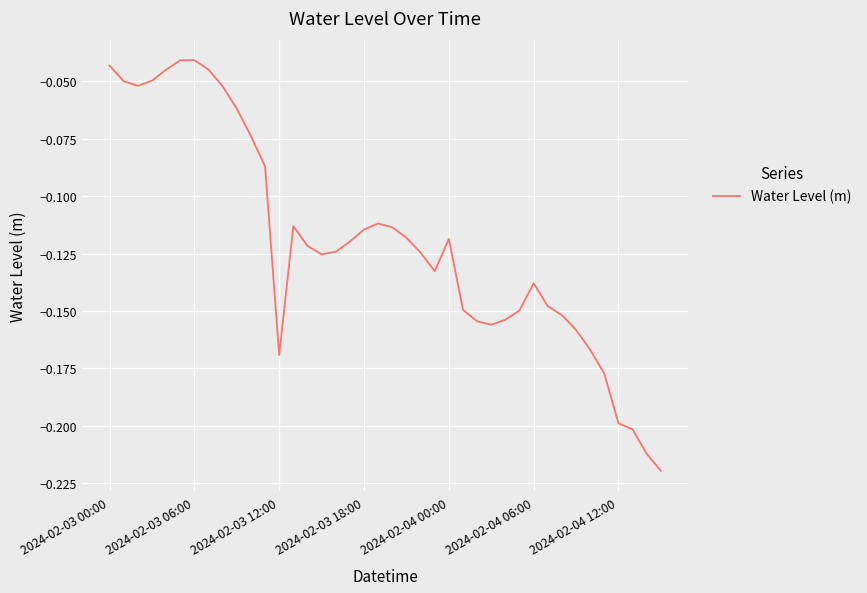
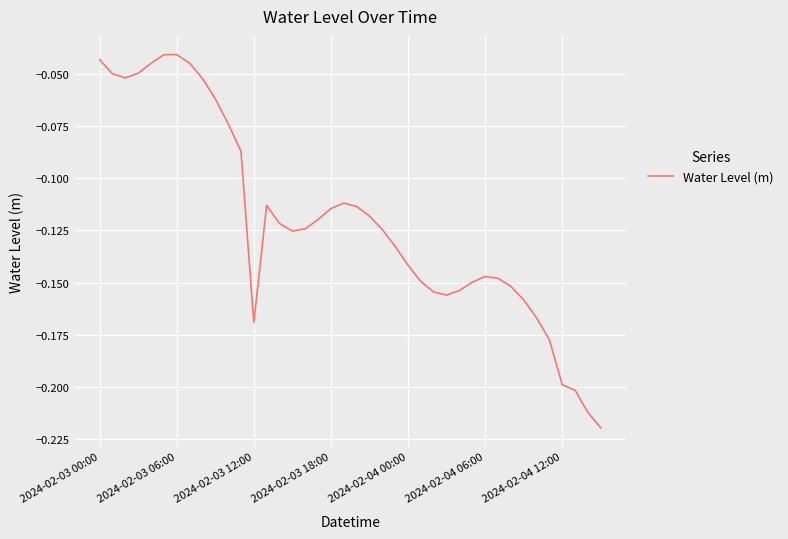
  {
    "2024-02-03 00:00": -0.043,
    "2024-02-03 06:00": -0.041,
    "2024-02-03 12:00": -0.169,
    "2024-02-03 18:00": -0.115,
-   "2024-02-04 00:00": -0.119,
-   "2024-02-04 06:00": -0.138,
+   "2024-02-04 00:00": -0.142,
+   "2024-02-04 06:00": -0.147,
    "2024-02-04 12:00": -0.199
  }
